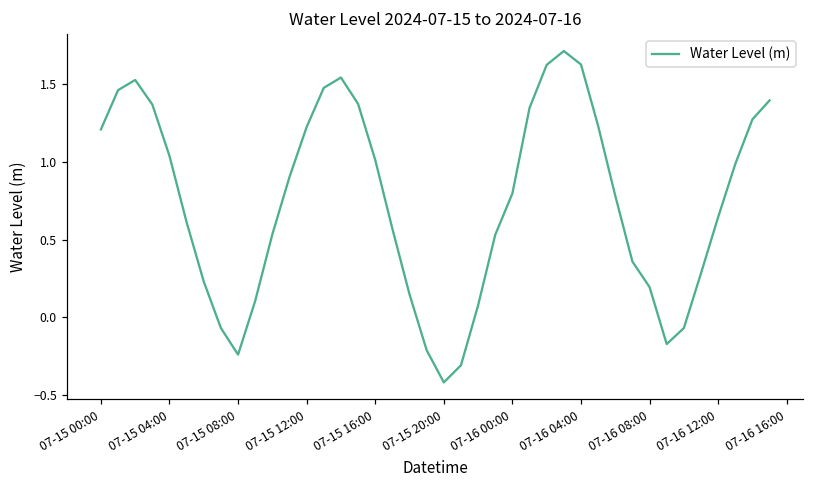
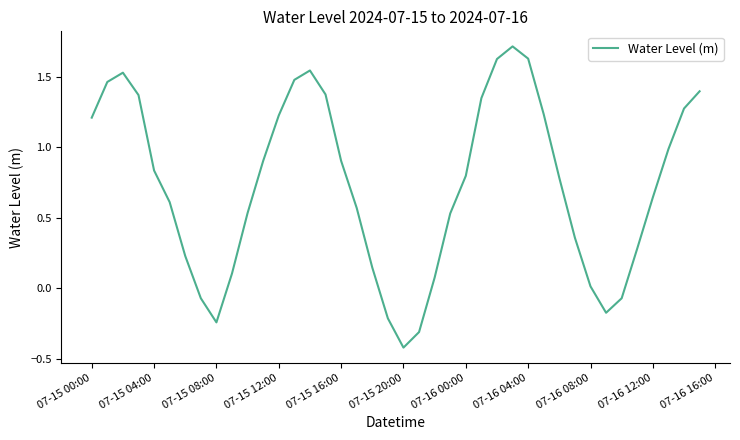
  {
    "07-15 00:00": 1.21,
-   "07-15 04:00": 1.04,
+   "07-15 04:00": 0.83,
    "07-15 08:00": -0.24,
    "07-15 12:00": 1.23,
-   "07-15 16:00": 1.01,
+   "07-15 16:00": 0.90,
    "07-15 20:00": -0.42,
    "07-16 00:00": 0.80,
    "07-16 04:00": 1.63,
-   "07-16 08:00": 0.19,
+   "07-16 08:00": 0.01,
    "07-16 12:00": 0.64
  }
